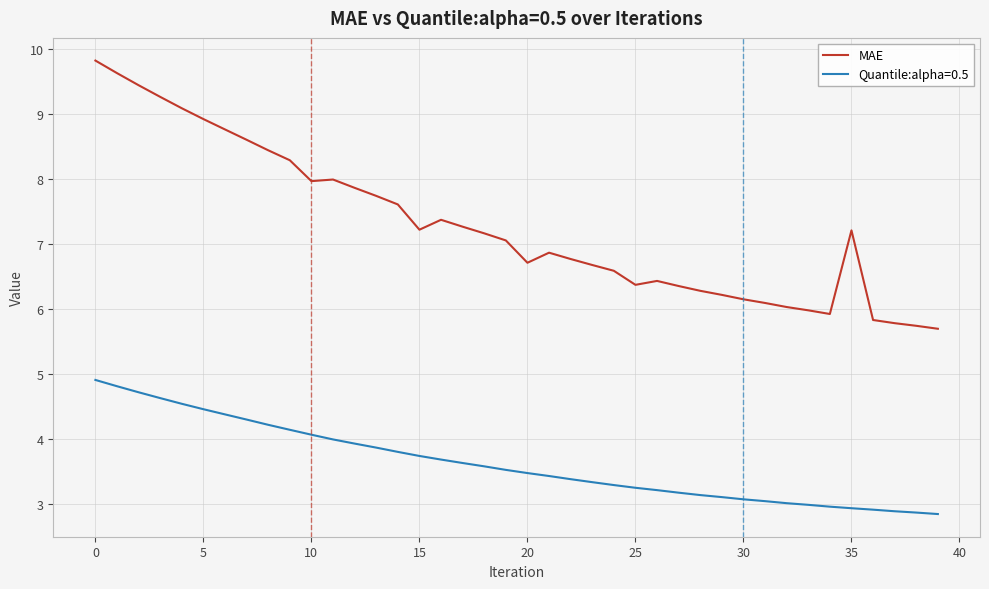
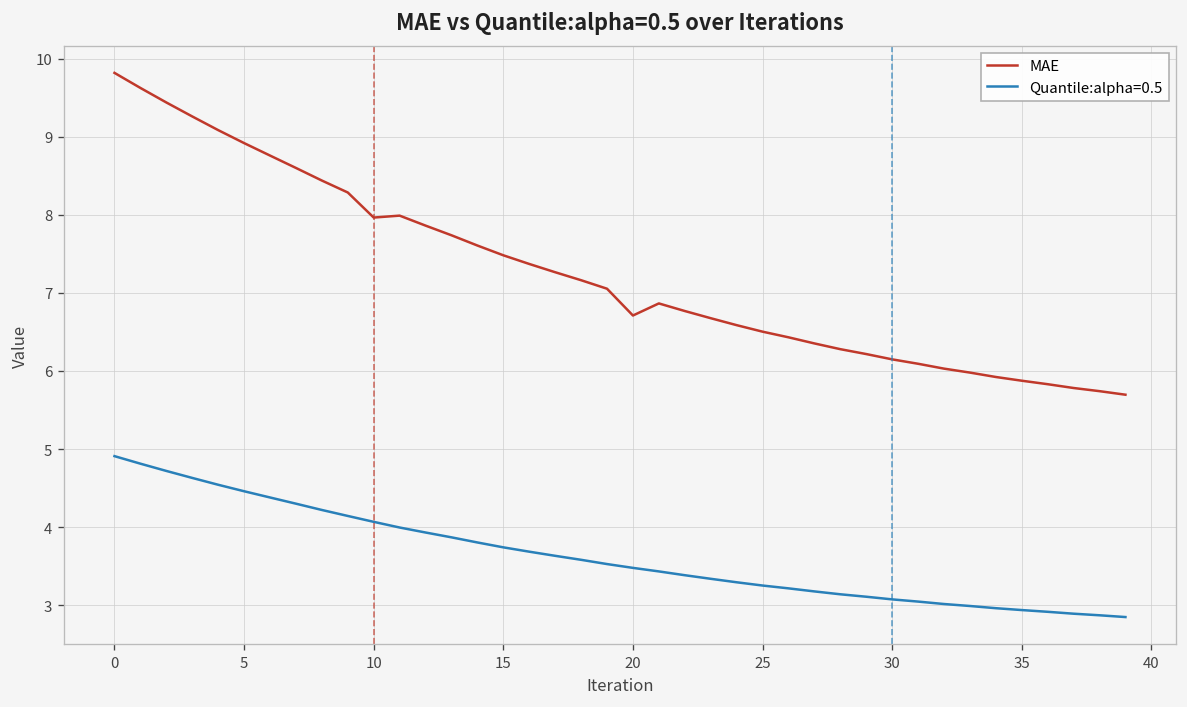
  {
    "MAE": {
      "0": 9.8,
      "5": 8.9,
      "10": 8.0,
-     "15": 7.2,
+     "15": 7.5,
      "20": 6.7,
-     "25": 6.4,
+     "25": 6.5,
      "30": 6.1,
-     "35": 7.2
+     "35": 5.9
    },
    "Quantile:alpha=0.5": {
      "0": 4.9,
      "5": 4.5,
      "10": 4.1,
      "15": 3.7,
      "20": 3.5,
      "25": 3.3,
      "30": 3.1,
      "35": 2.9
    }
  }
